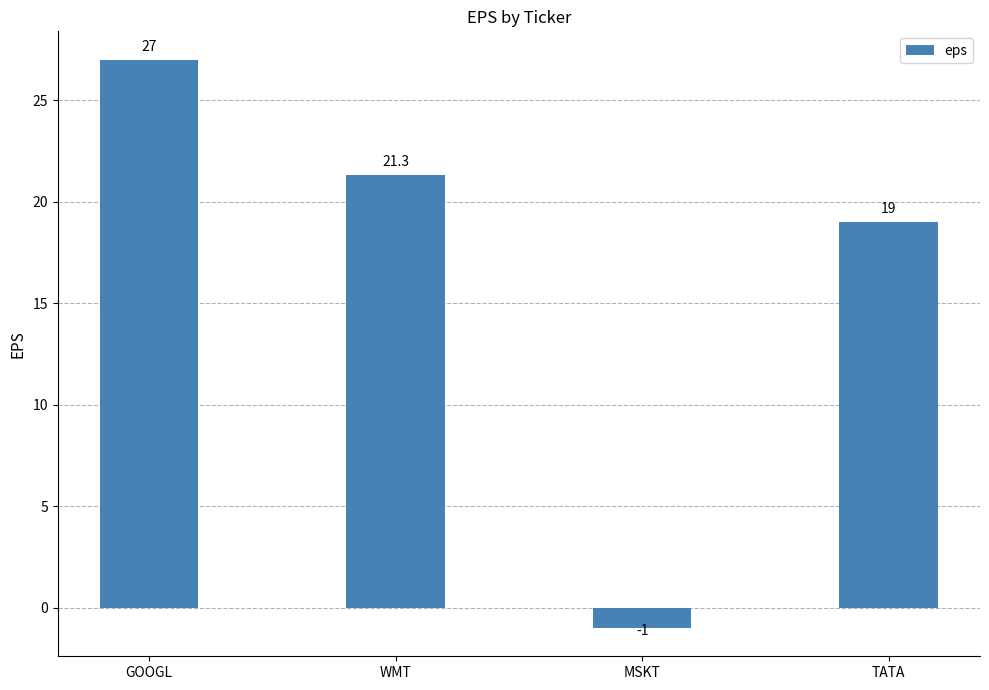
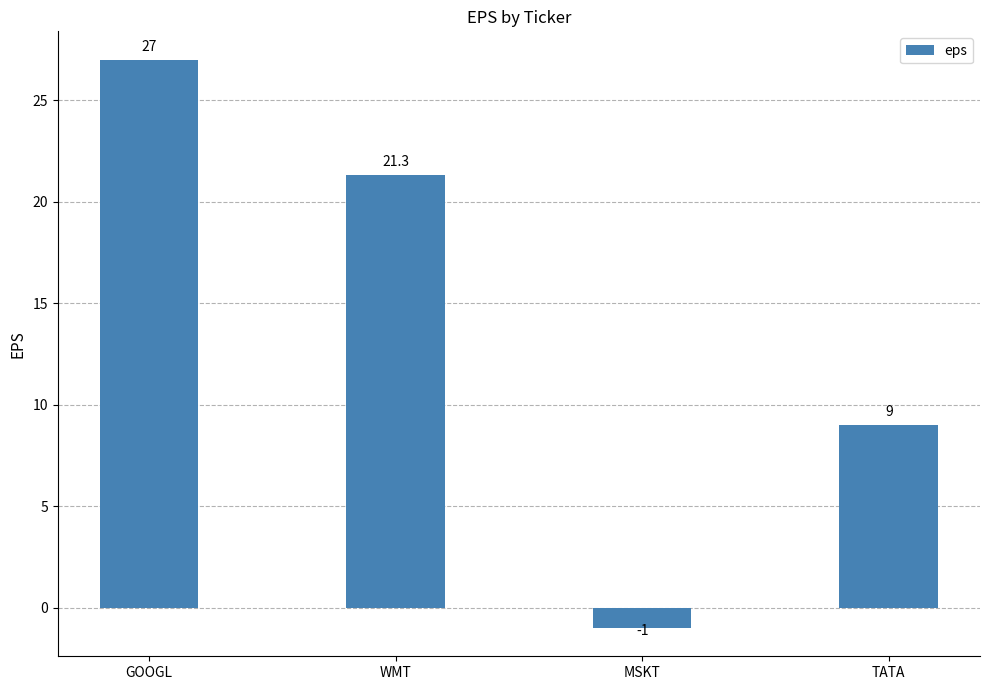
  {
    "GOOGL": 27,
    "WMT": 21.3,
    "MSKT": -1,
-   "TATA": 19
+   "TATA": 9
  }
